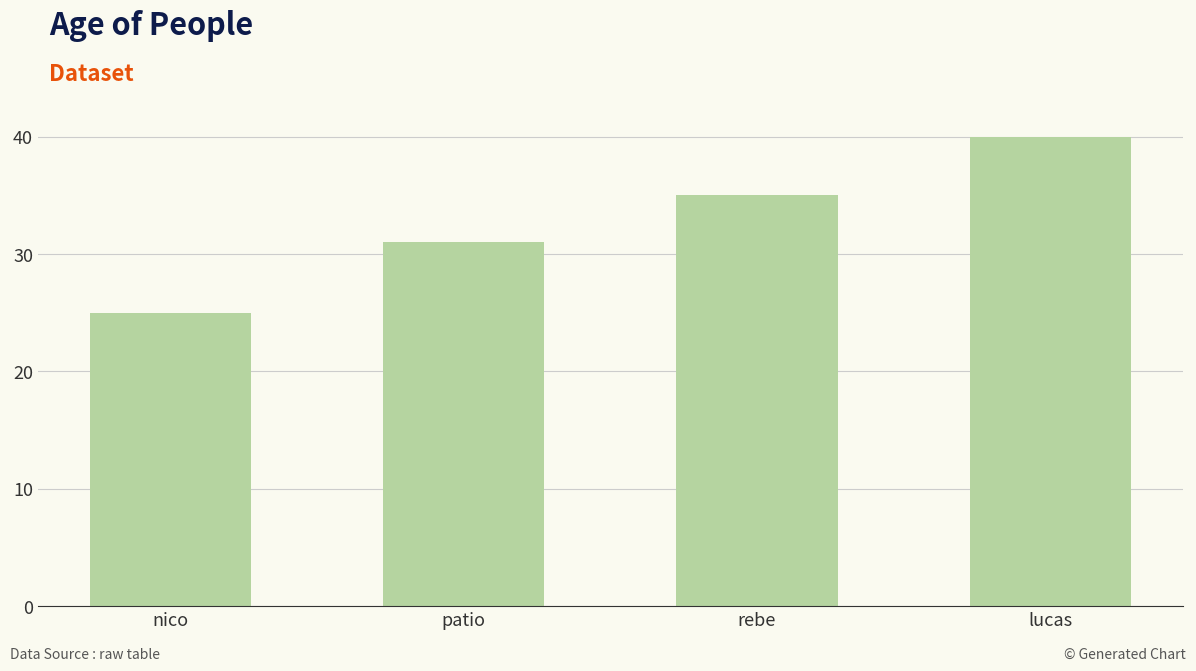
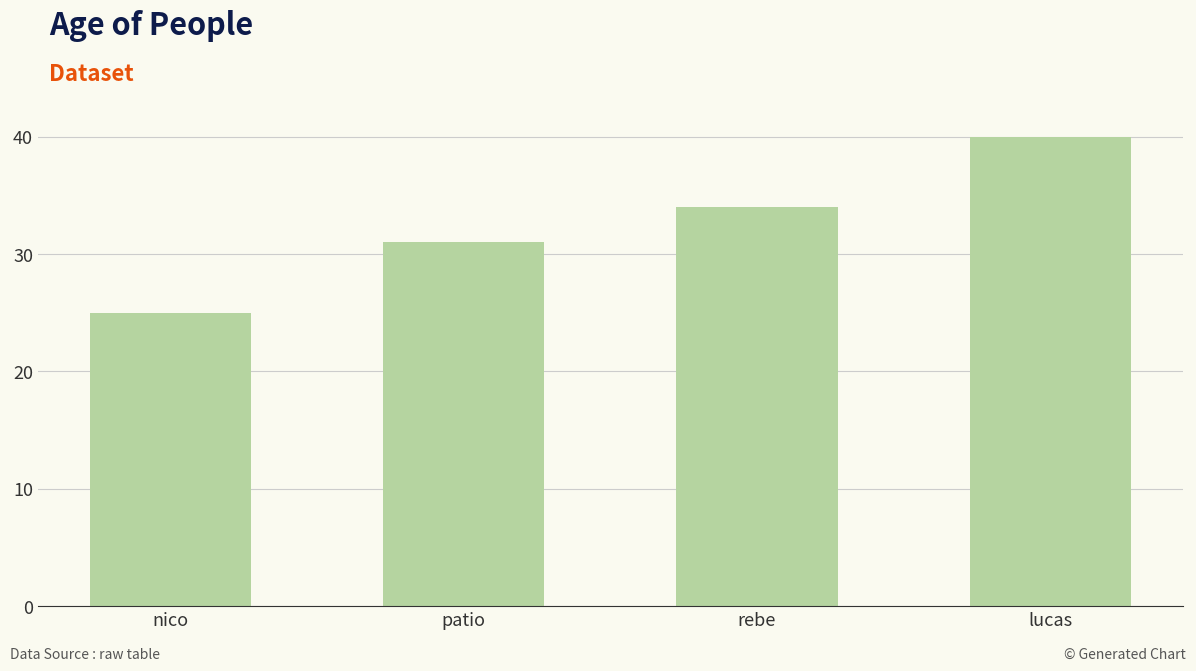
  {
    "nico": 25,
    "patio": 31,
-   "rebe": 35,
+   "rebe": 34,
    "lucas": 40
  }
